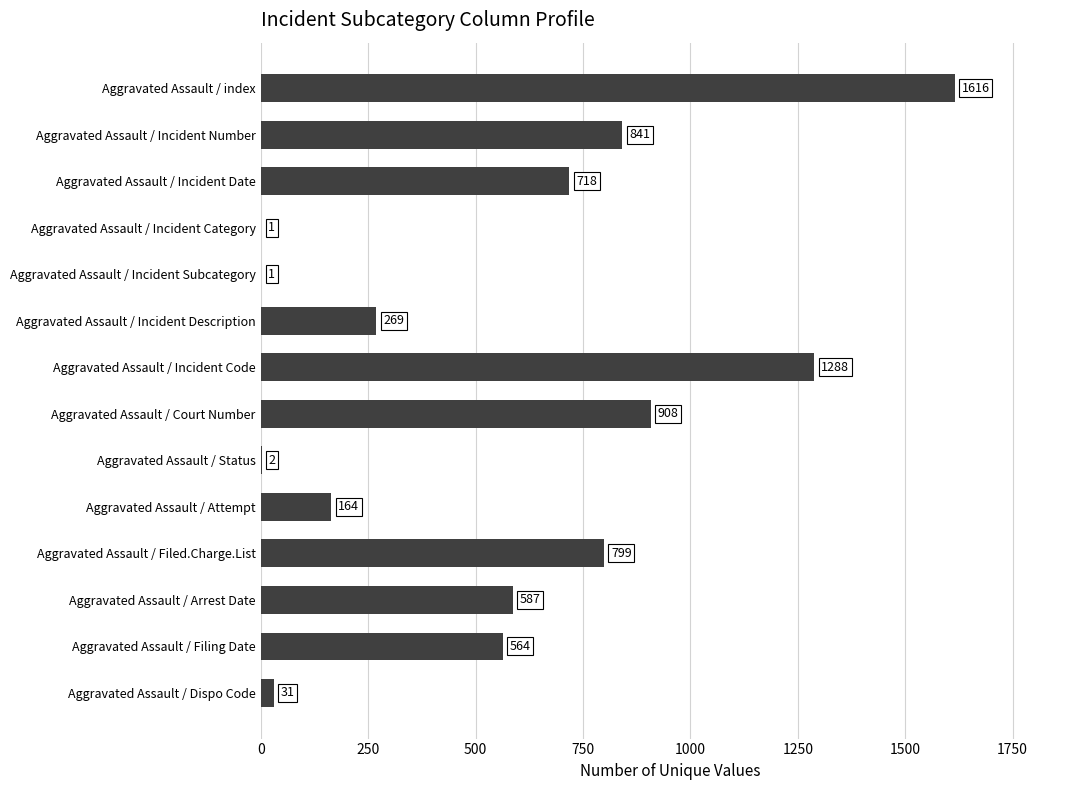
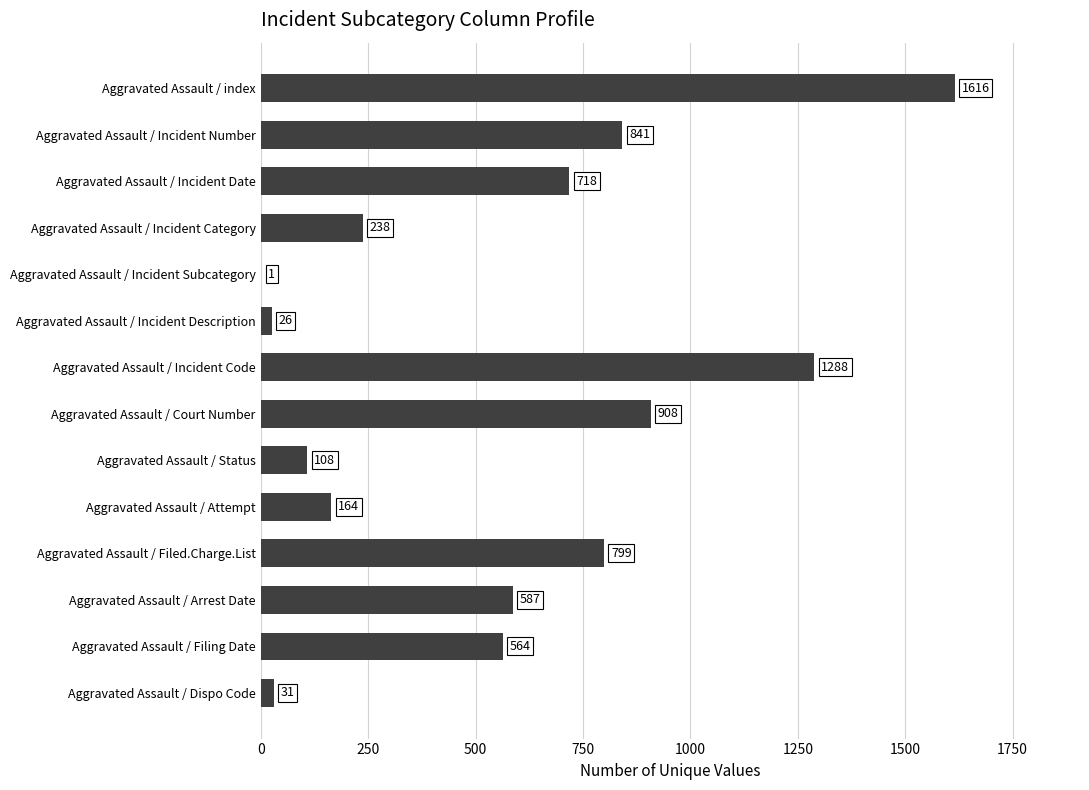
  {
-   "Aggravated Assault / Incident Category": 1,
-   "Aggravated Assault / Incident Description": 269,
-   "Aggravated Assault / Status": 2
+   "Aggravated Assault / Incident Category": 238,
+   "Aggravated Assault / Incident Description": 26,
+   "Aggravated Assault / Status": 108
  }
